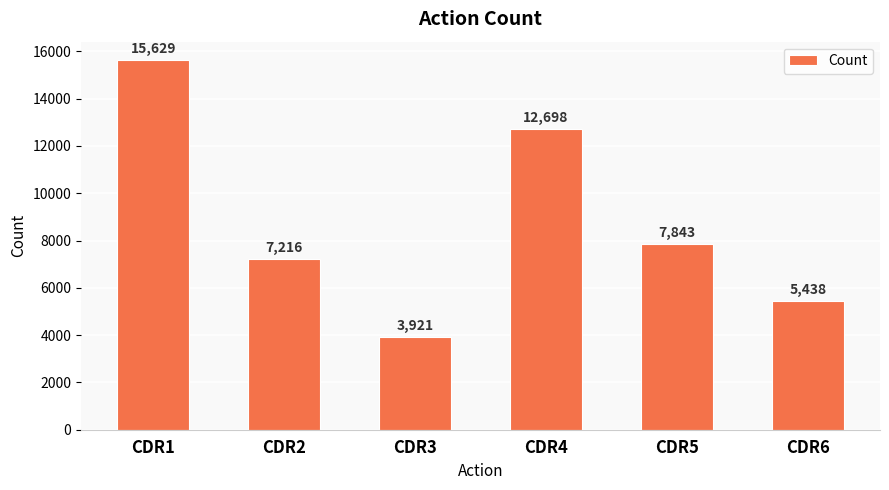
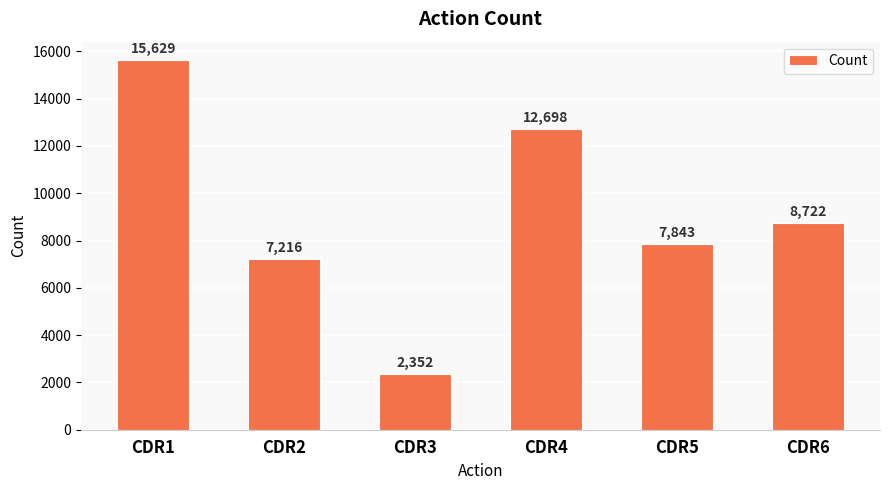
  {
    "CDR1": "15,629",
    "CDR2": "7,216",
-   "CDR3": "3,921",
+   "CDR3": "2,352",
    "CDR4": "12,698",
    "CDR5": "7,843",
-   "CDR6": "5,438"
+   "CDR6": "8,722"
  }
